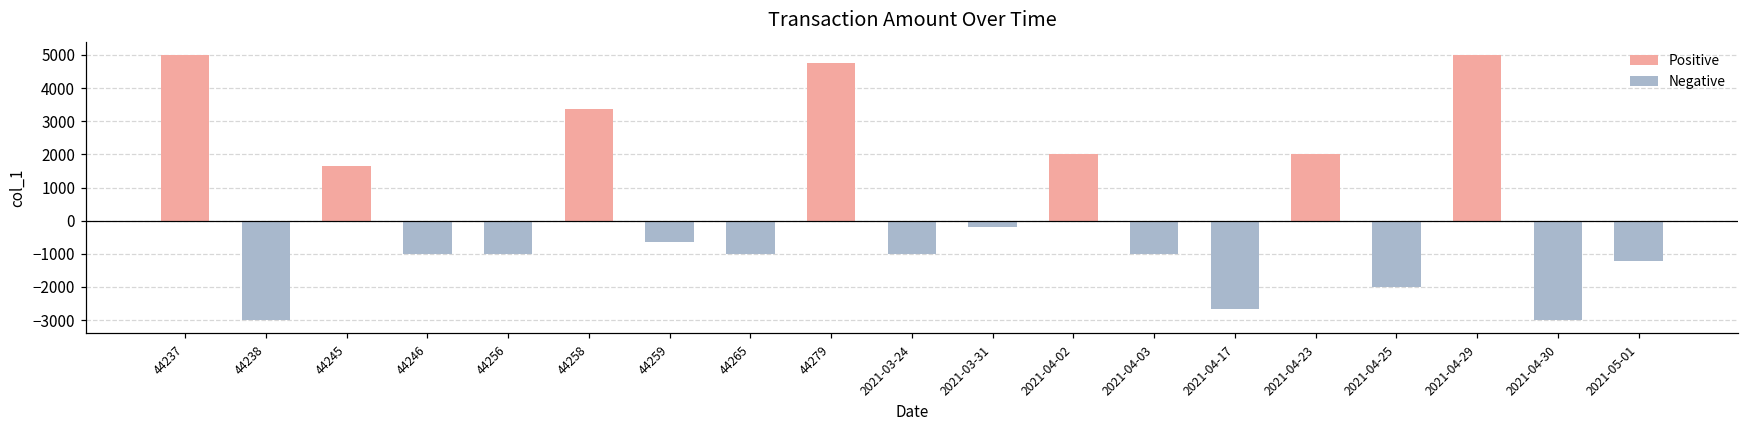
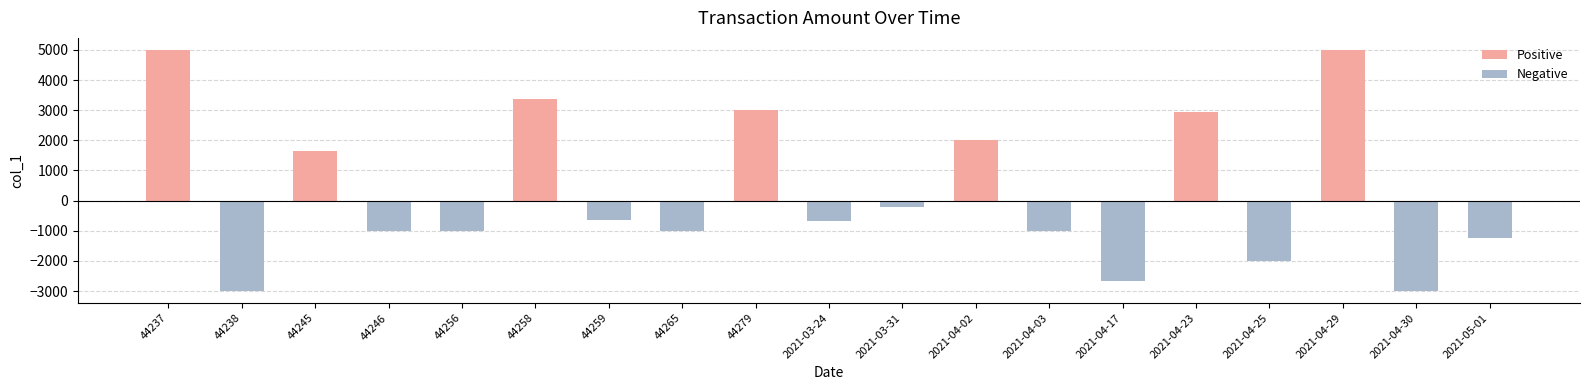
  {
    "Positive": {
      "44237": 5000,
      "44238": 0,
      "44245": 1700,
      "44246": 0,
      "44256": 0,
      "44258": 3400,
      "44259": 0,
      "44265": 0,
-     "44279": 4800,
+     "44279": 3000,
      "2021-03-24": 0,
      "2021-03-31": 0,
      "2021-04-02": 2000,
      "2021-04-03": 0,
      "2021-04-17": 0,
-     "2021-04-23": 2000,
+     "2021-04-23": 2900,
      "2021-04-25": 0,
      "2021-04-29": 5000,
      "2021-04-30": 0,
      "2021-05-01": 0
    },
    "Negative": {
      "44237": 0,
      "44238": -3000,
      "44245": 0,
      "44246": -1000,
      "44256": -1000,
      "44258": 0,
      "44259": -600,
      "44265": -1000,
      "44279": 0,
-     "2021-03-24": -1000,
+     "2021-03-24": -700,
      "2021-03-31": -200,
      "2021-04-02": 0,
      "2021-04-03": -1000,
      "2021-04-17": -2700,
      "2021-04-23": 0,
      "2021-04-25": -2000,
      "2021-04-29": 0,
      "2021-04-30": -3000,
      "2021-05-01": -1200
    }
  }
